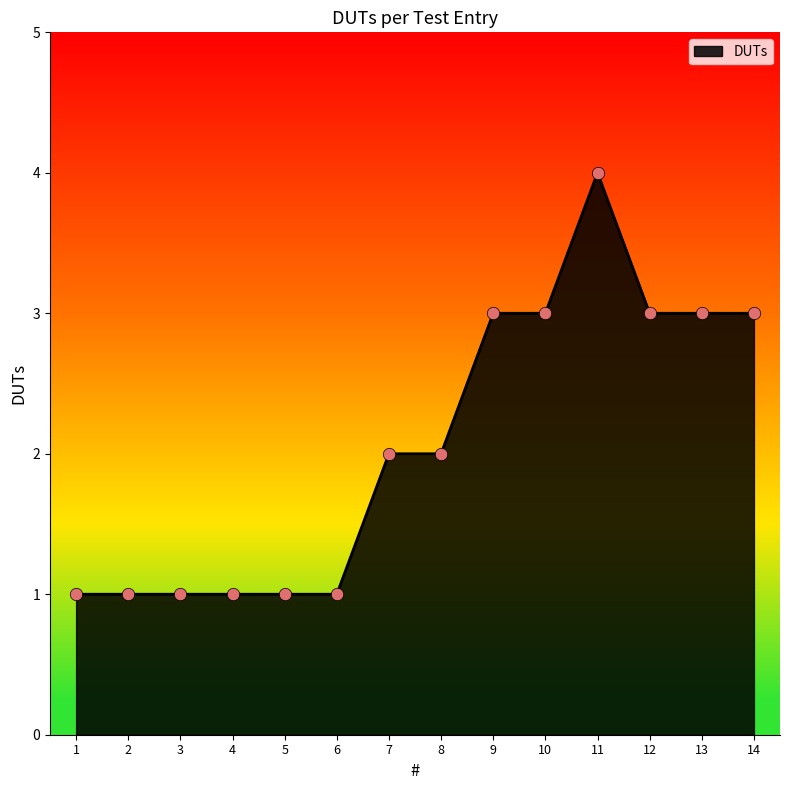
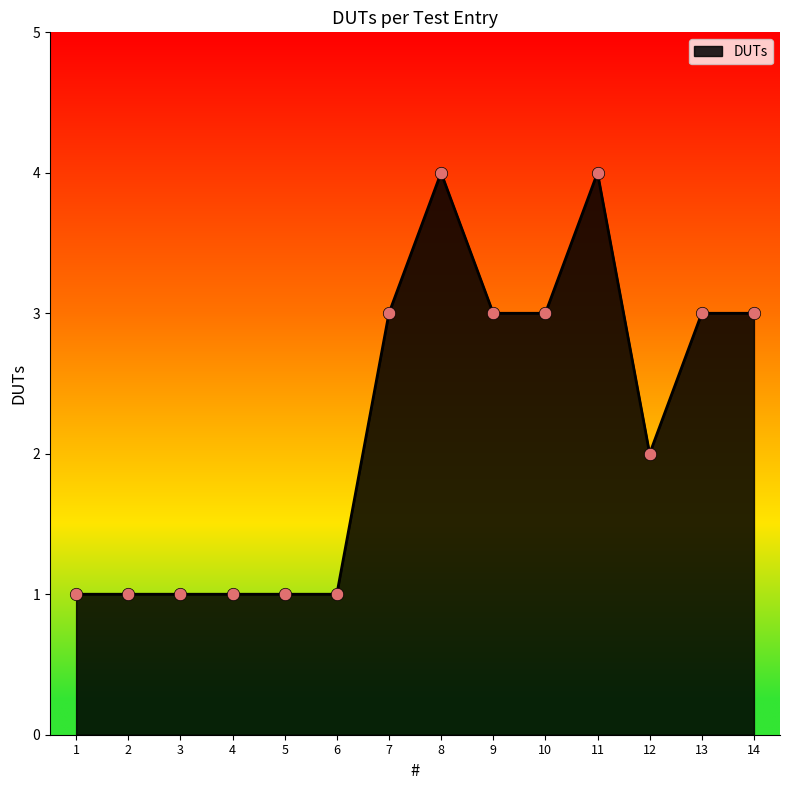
  {
    "1": 1,
    "2": 1,
    "3": 1,
    "4": 1,
    "5": 1,
    "6": 1,
-   "7": 2,
-   "8": 2,
+   "7": 3,
+   "8": 4,
    "9": 3,
    "10": 3,
    "11": 4,
-   "12": 3,
+   "12": 2,
    "13": 3,
    "14": 3
  }
